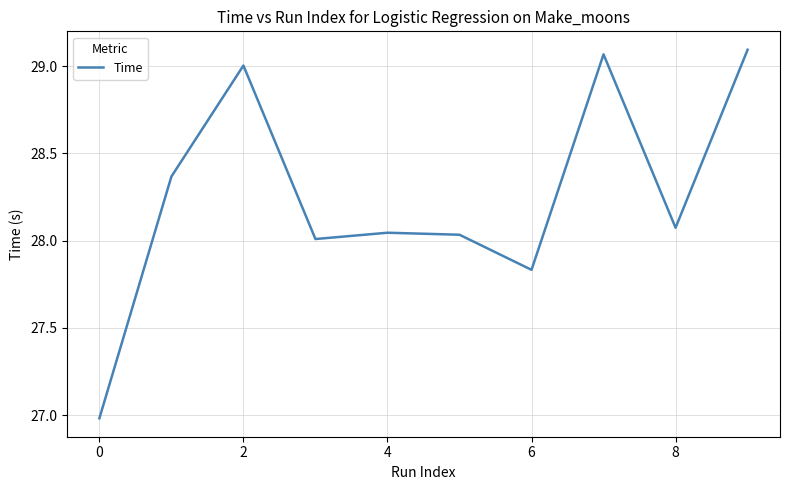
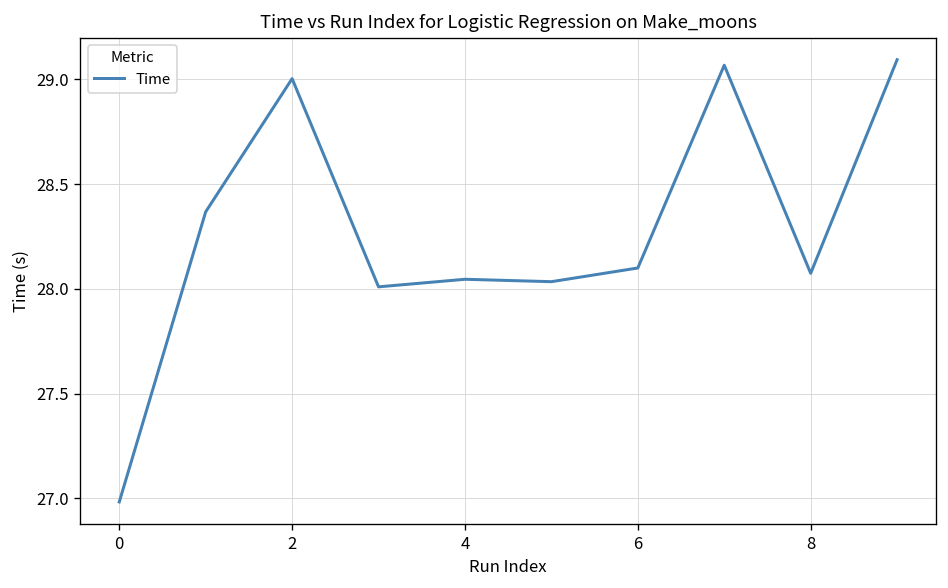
  {
    "0": 26.98,
    "2": 29.00,
    "4": 28.05,
-   "6": 27.83,
+   "6": 28.10,
    "8": 28.07
  }
